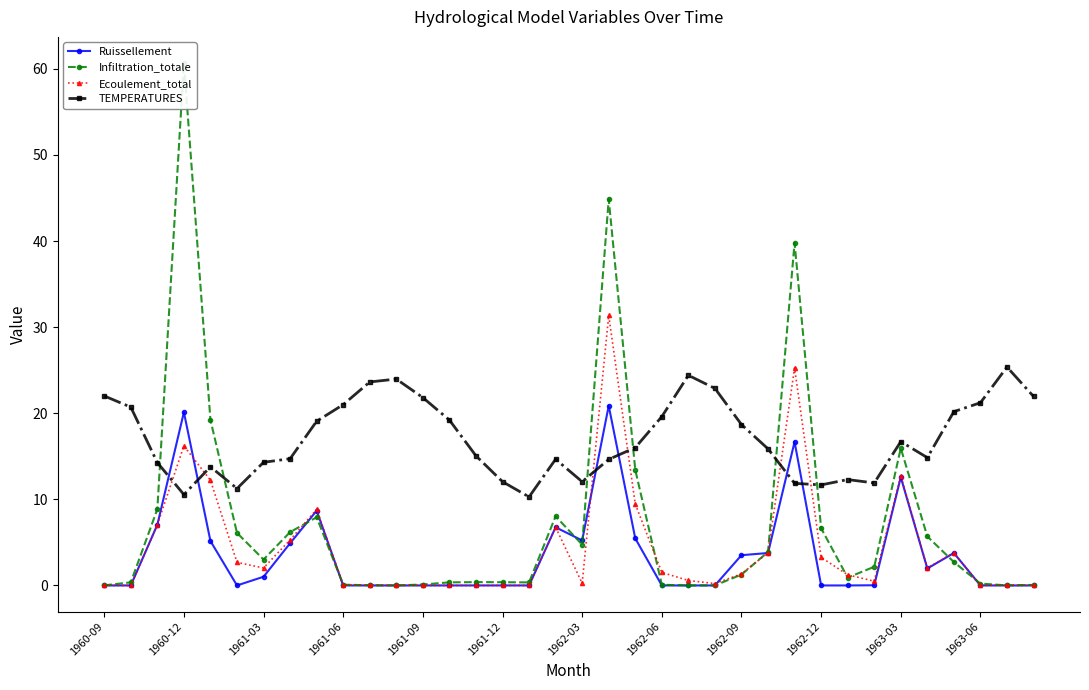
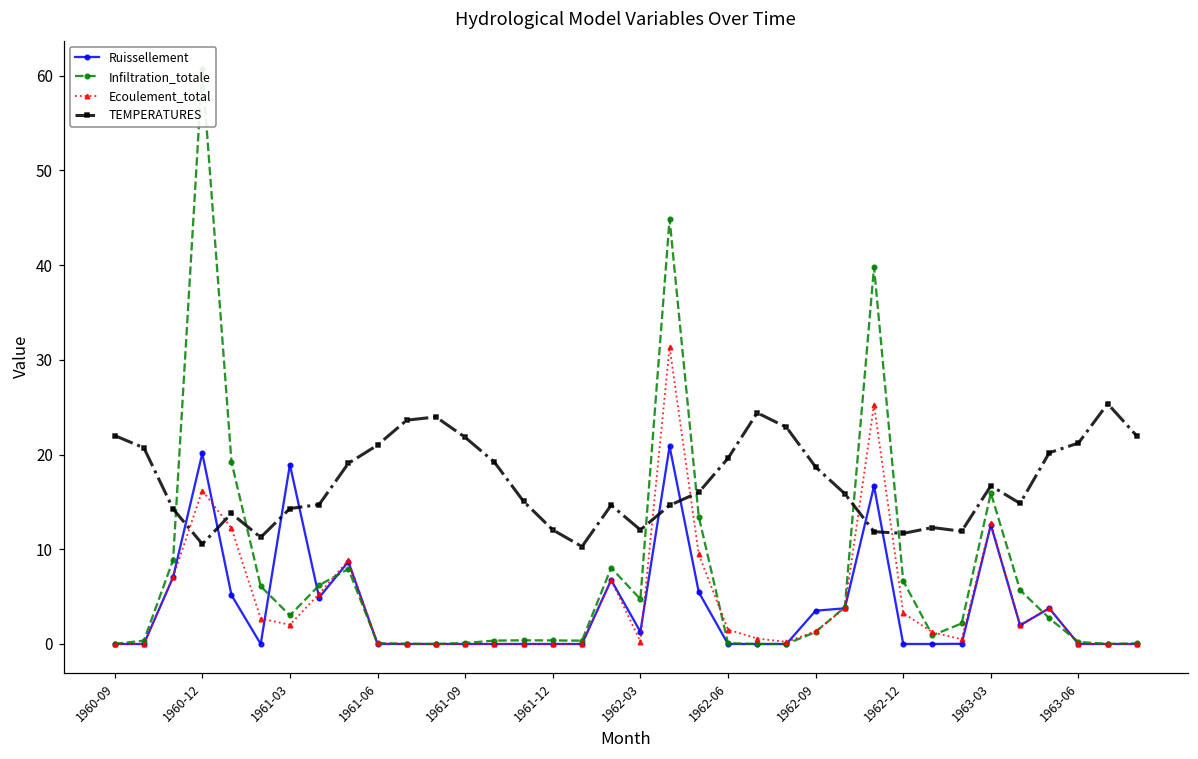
  {
    "Ruissellement": {
      "1960-12": 20,
-     "1961-03": 1,
-     "1962-03": 5,
+     "1961-03": 19,
+     "1962-03": 1,
      "1962-09": 4,
      "1962-12": 0
    },
    "Infiltration_totale": {
      "1961-03": 3,
      "1961-12": 0,
      "1962-03": 5,
      "1962-12": 7,
      "1963-03": 16
    },
    "Ecoulement_total": {
      "1960-12": 16,
      "1961-03": 2,
      "1962-03": 0,
      "1962-06": 2,
      "1962-12": 3
    },
    "TEMPERATURES": {
      "1960-09": 22,
      "1960-12": 11,
      "1961-03": 14,
      "1961-06": 21,
      "1961-09": 22,
      "1961-12": 12,
      "1962-03": 12,
      "1962-06": 20,
      "1962-09": 19,
      "1962-12": 12,
      "1963-03": 17,
      "1963-06": 21
    }
  }
